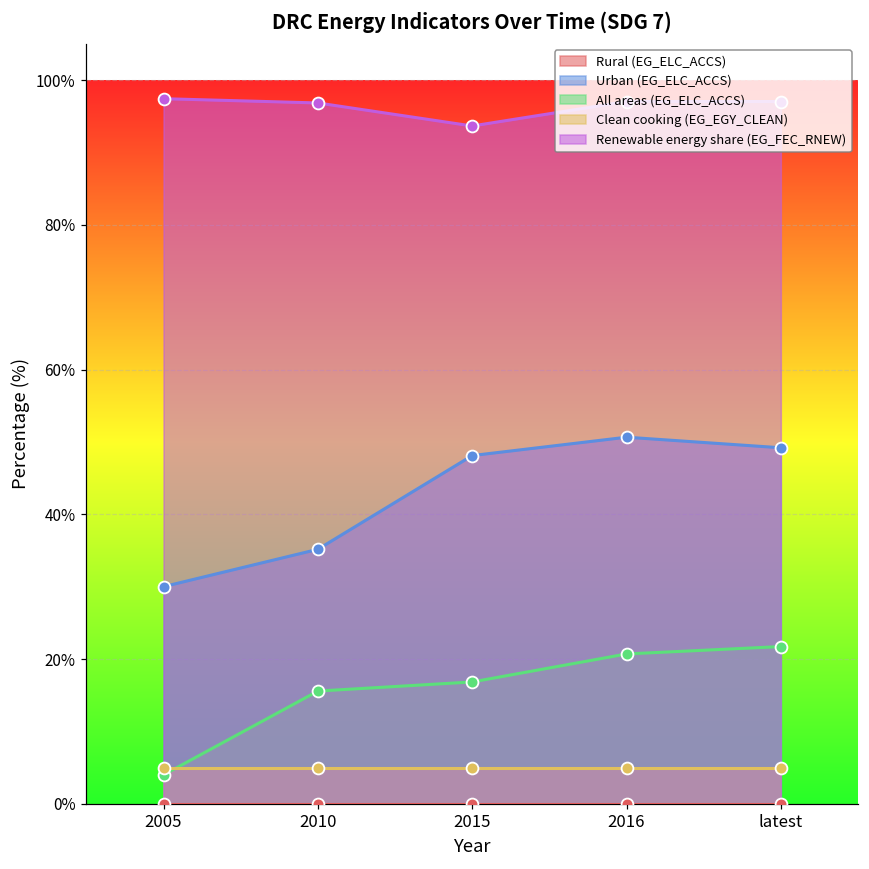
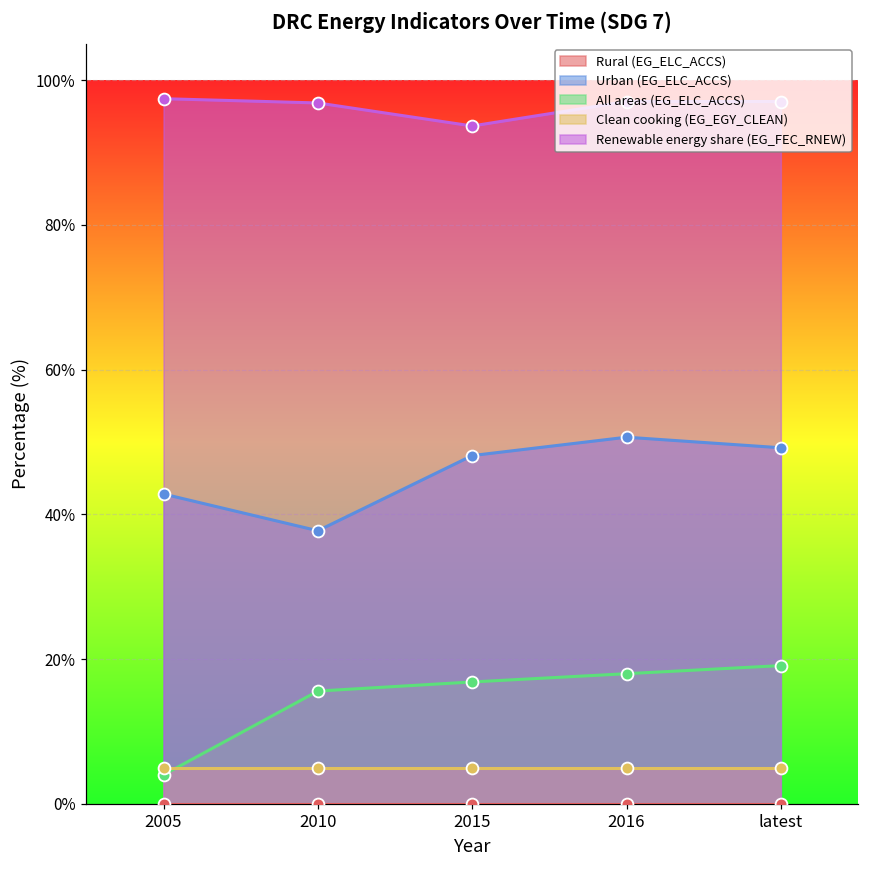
  {
    "Rural (EG_ELC_ACCS)": {
      "2005": "0%",
      "2010": "0%",
      "2015": "0%",
      "2016": "0%",
      "latest": "0%"
    },
    "Urban (EG_ELC_ACCS)": {
-     "2005": "30%",
-     "2010": "35%",
+     "2005": "43%",
+     "2010": "38%",
      "2015": "48%",
      "2016": "51%",
      "latest": "49%"
    },
    "All areas (EG_ELC_ACCS)": {
      "2005": "4%",
      "2010": "16%",
      "2015": "17%",
-     "2016": "21%",
-     "latest": "22%"
+     "2016": "18%",
+     "latest": "19%"
    },
    "Clean cooking (EG_EGY_CLEAN)": {
      "2005": "5%",
      "2010": "5%",
      "2015": "5%",
      "2016": "5%",
      "latest": "5%"
    },
    "Renewable energy share (EG_FEC_RNEW)": {
      "2005": "97%",
      "2010": "97%",
      "2015": "94%"
    }
  }
